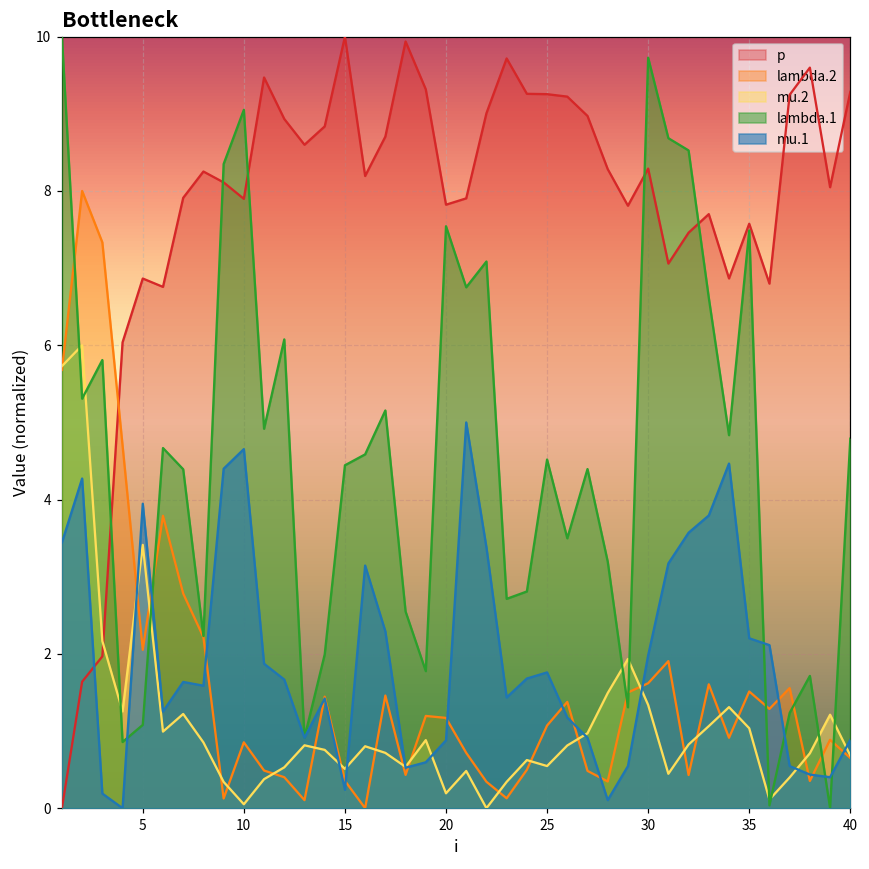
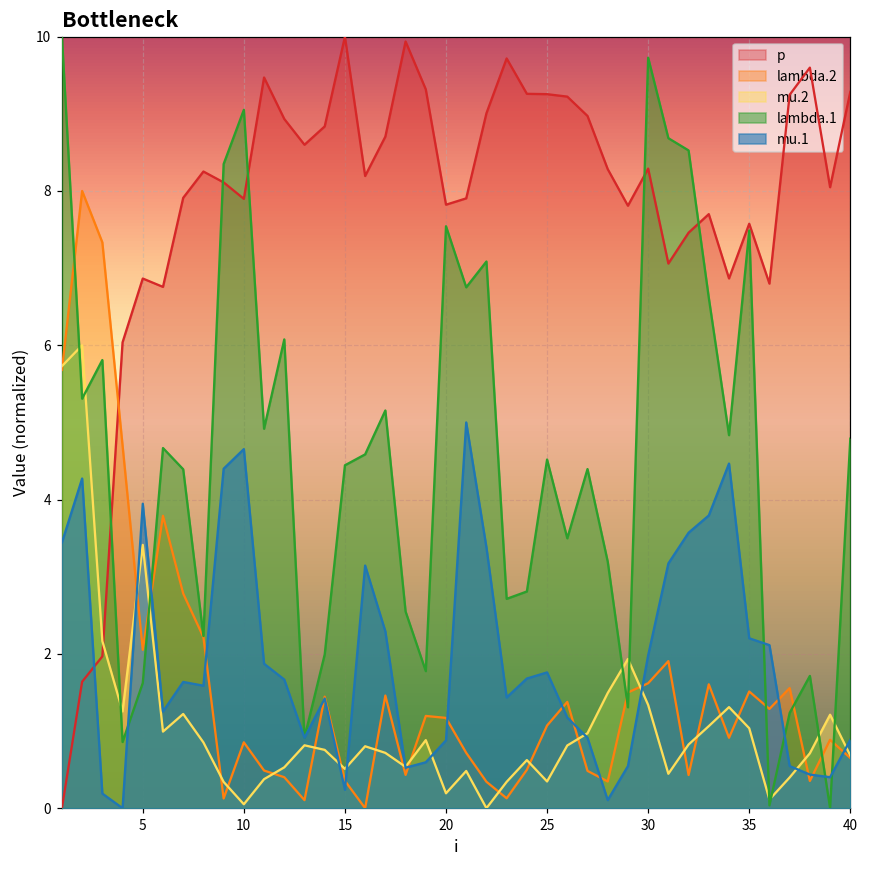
  {
    "mu.2": {
      "5": 3.4,
      "10": 0.1,
      "15": 0.5,
      "20": 0.2,
-     "25": 0.5,
+     "25": 0.3,
      "30": 1.3,
      "35": 1.0
    },
    "lambda.1": {
-     "5": 1.1,
+     "5": 1.6,
      "10": 9.1,
      "15": 4.4,
      "20": 7.5,
      "25": 4.5,
      "30": 9.7,
      "35": 7.5,
      "40": 4.8
    },
    "mu.1": {
      "5": 3.9,
      "10": 4.7,
      "15": 0.2,
      "20": 0.9,
      "25": 1.8,
      "30": 2.0,
      "35": 2.2,
      "40": 0.9
    }
  }
